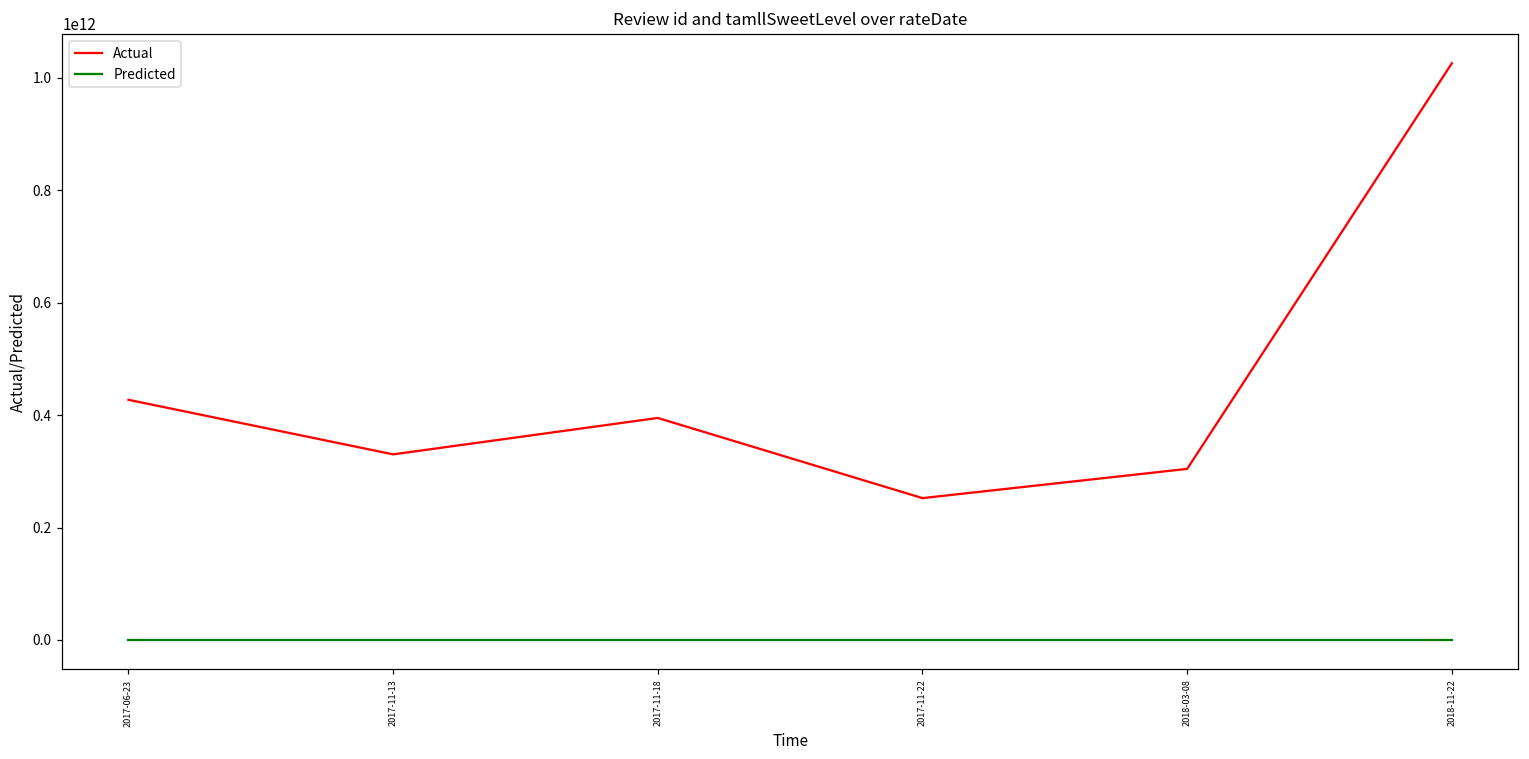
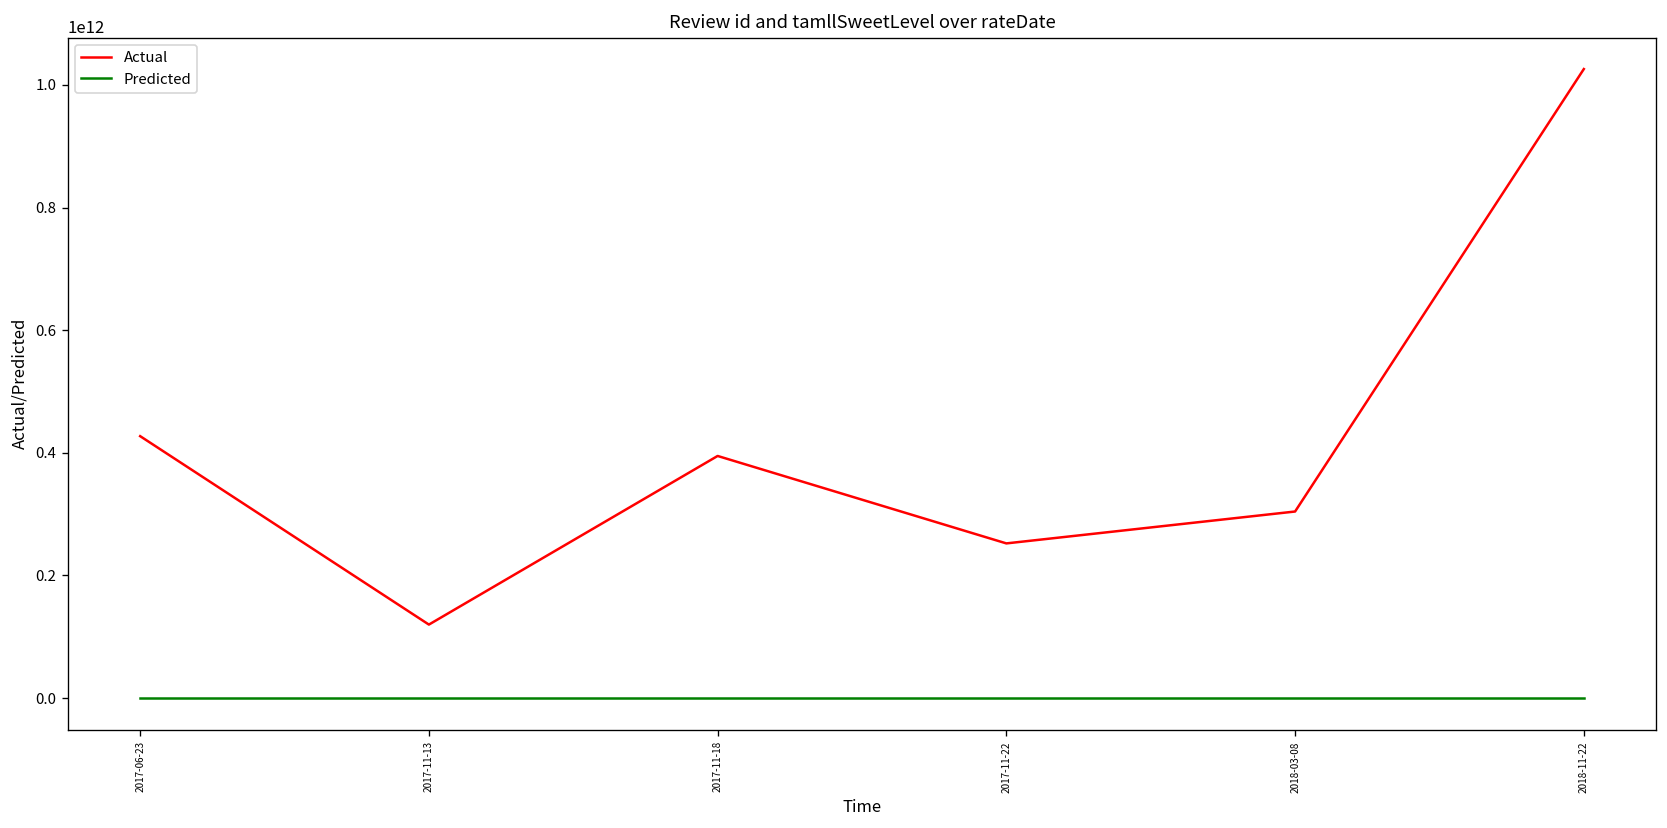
  {
    "Actual": {
      "2017-06-23": 430000000000,
-     "2017-11-13": 330000000000,
+     "2017-11-13": 120000000000,
      "2017-11-18": 390000000000,
      "2017-11-22": 250000000000,
      "2018-03-08": 300000000000,
      "2018-11-22": 1030000000000
    },
    "Predicted": {
      "2017-06-23": 0,
      "2017-11-13": 0,
      "2017-11-18": 0,
      "2017-11-22": 0,
      "2018-03-08": 0,
      "2018-11-22": 0
    }
  }
